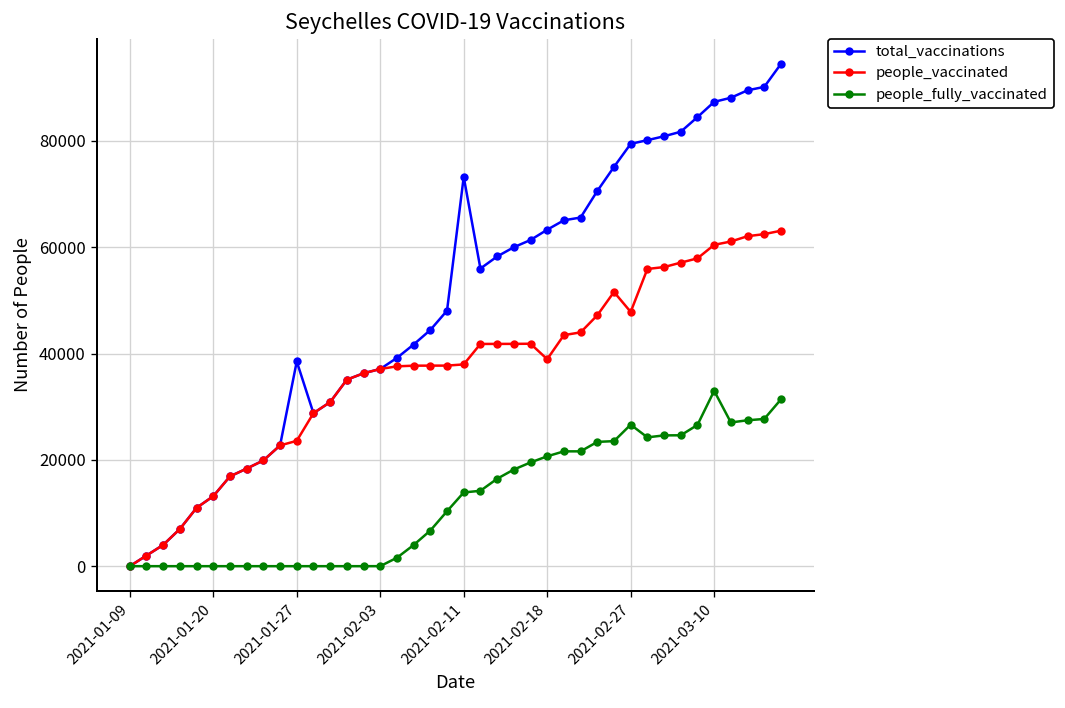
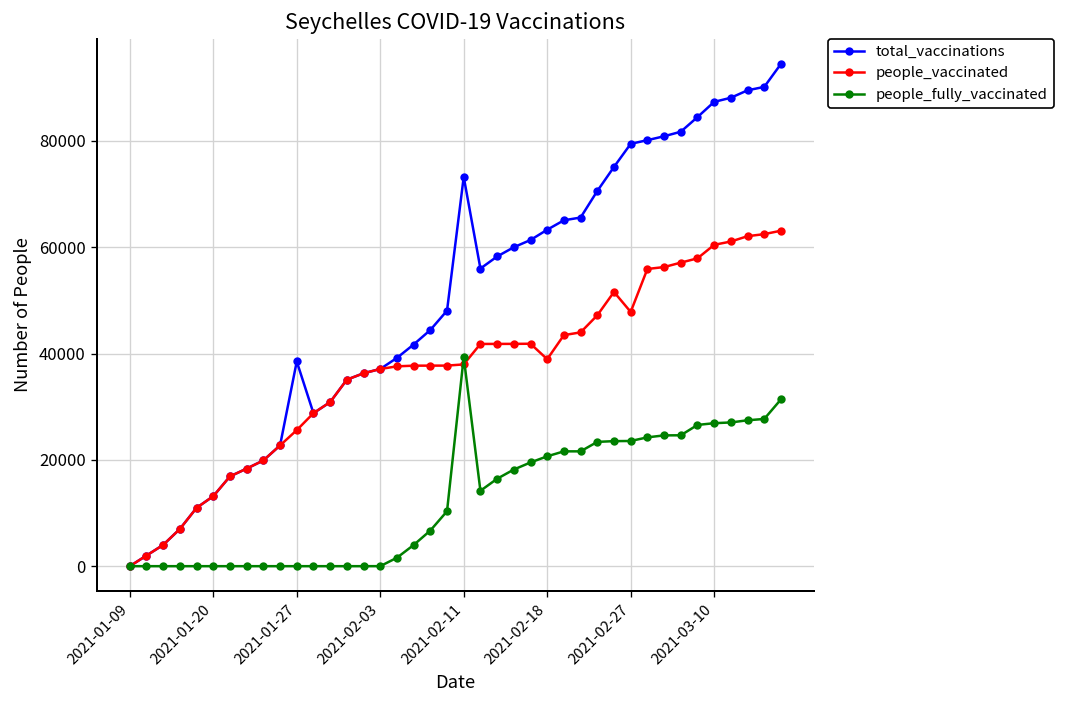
  {
    "total_vaccinations": {
      "2021-01-27": 39000,
      "2021-02-11": 73000,
      "2021-02-18": 63000,
      "2021-02-27": 79000,
      "2021-03-10": 87000
    },
    "people_vaccinated": {
-     "2021-01-27": 24000,
+     "2021-01-27": 26000,
      "2021-02-11": 38000,
      "2021-02-18": 39000,
      "2021-02-27": 48000,
      "2021-03-10": 60000
    },
    "people_fully_vaccinated": {
      "2021-01-20": 0,
      "2021-01-27": 0,
      "2021-02-03": 0,
-     "2021-02-11": 14000,
+     "2021-02-11": 39000,
      "2021-02-18": 21000,
-     "2021-02-27": 27000,
-     "2021-03-10": 33000
+     "2021-02-27": 24000,
+     "2021-03-10": 27000
    }
  }
